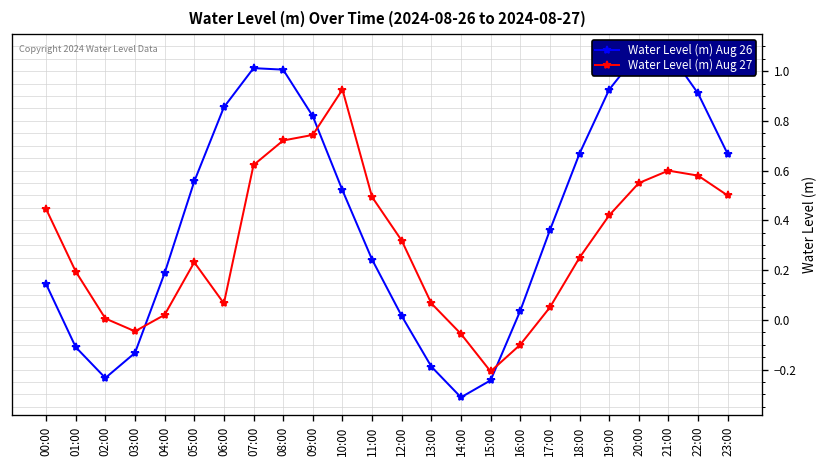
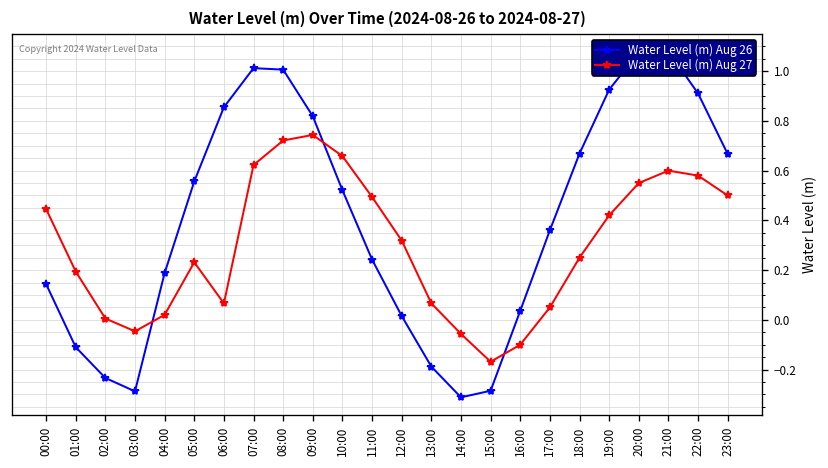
  {
    "Water Level (m) Aug 26": {
      "00:00": 0.14,
      "01:00": -0.11,
      "02:00": -0.23,
-     "03:00": -0.13,
+     "03:00": -0.29,
      "04:00": 0.19,
      "05:00": 0.56,
      "06:00": 0.85,
      "07:00": 1.01,
      "08:00": 1.01,
      "09:00": 0.82,
      "10:00": 0.52,
      "11:00": 0.24,
      "12:00": 0.02,
      "13:00": -0.19,
      "14:00": -0.31,
-     "15:00": -0.24,
+     "15:00": -0.29,
      "16:00": 0.04,
      "17:00": 0.36,
      "18:00": 0.67,
      "19:00": 0.93,
      "22:00": 0.91,
      "23:00": 0.67
    },
    "Water Level (m) Aug 27": {
      "00:00": 0.45,
      "01:00": 0.19,
      "02:00": 0.01,
      "03:00": -0.05,
      "04:00": 0.02,
      "05:00": 0.23,
      "06:00": 0.07,
      "07:00": 0.62,
      "08:00": 0.72,
      "09:00": 0.74,
-     "10:00": 0.93,
+     "10:00": 0.66,
      "11:00": 0.49,
      "12:00": 0.32,
      "13:00": 0.07,
      "14:00": -0.06,
-     "15:00": -0.21,
+     "15:00": -0.17,
      "16:00": -0.10,
      "17:00": 0.05,
      "18:00": 0.25,
      "19:00": 0.42,
      "20:00": 0.55,
      "21:00": 0.60,
      "22:00": 0.58,
      "23:00": 0.50
    }
  }
